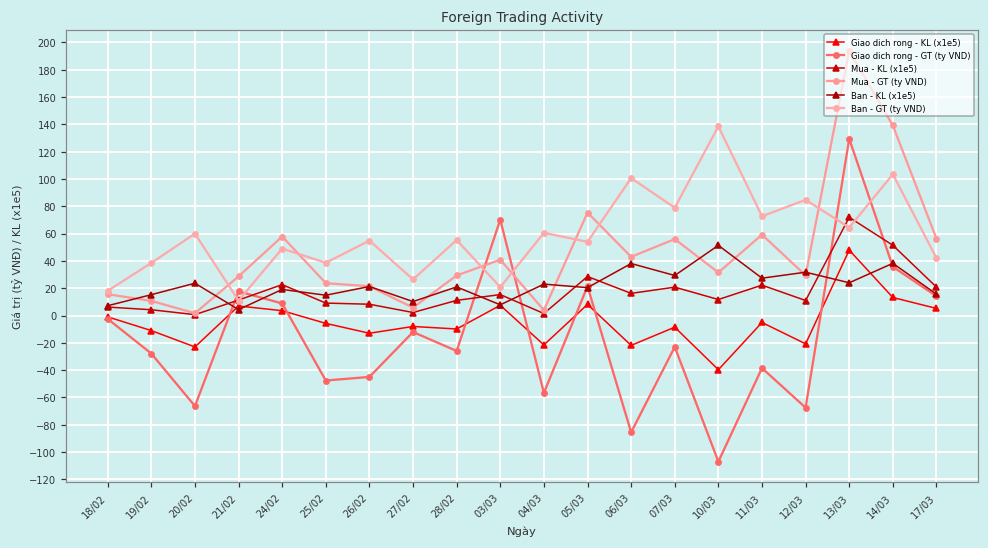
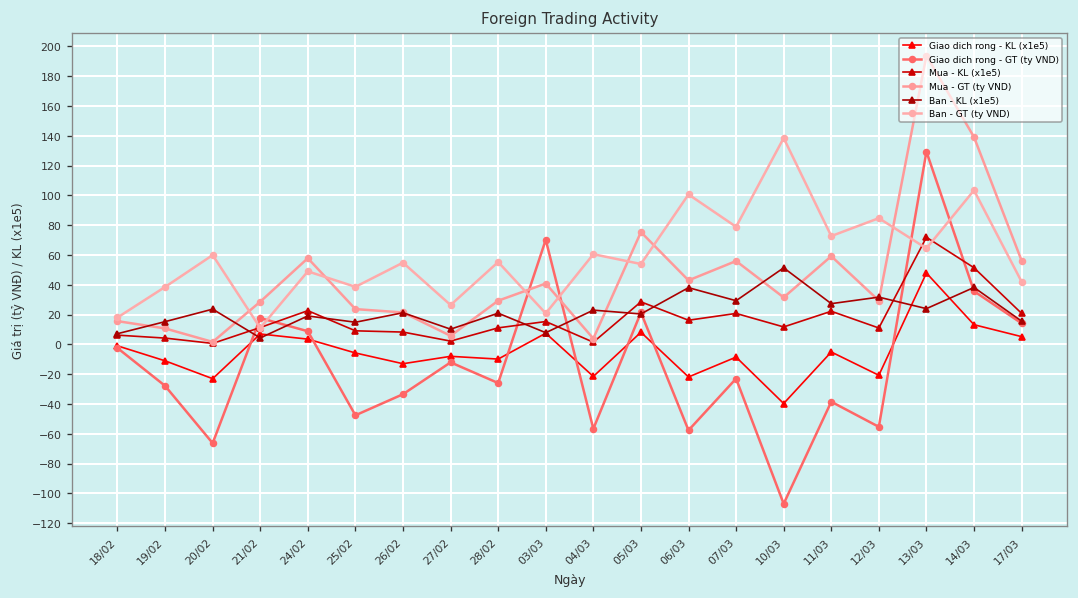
  {
    "Giao dich rong - GT (ty VND)": {
      "19/02": -28,
      "20/02": -66,
      "21/02": 18,
      "24/02": 9,
      "25/02": -48,
-     "26/02": -45,
+     "26/02": -33,
      "27/02": -12,
      "28/02": -26,
      "03/03": 70,
      "04/03": -57,
-     "06/03": -86,
+     "06/03": -58,
      "07/03": -23,
      "10/03": -107,
      "11/03": -38,
-     "12/03": -67,
+     "12/03": -55,
      "13/03": 129,
      "14/03": 36
    }
  }
